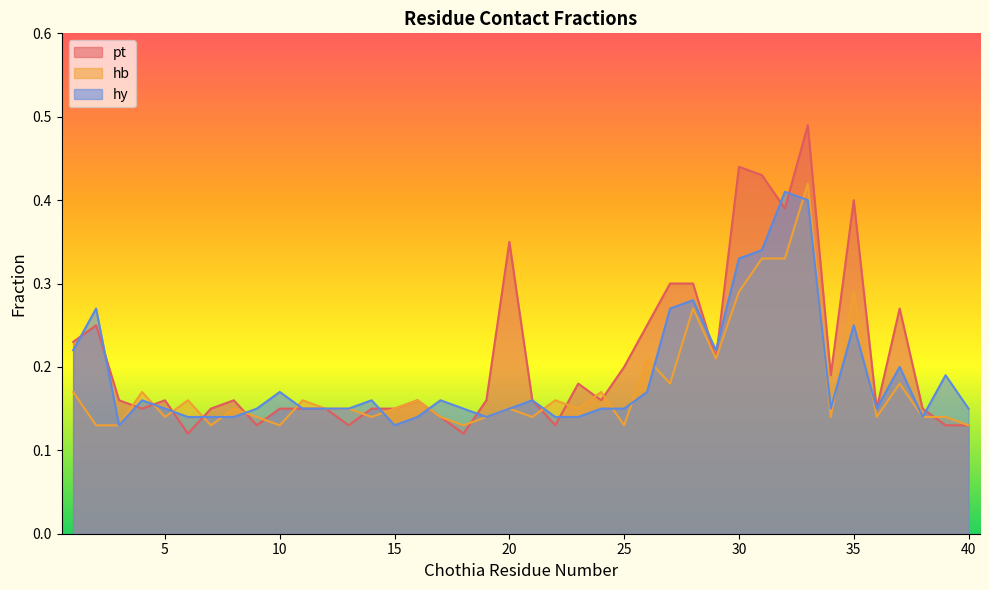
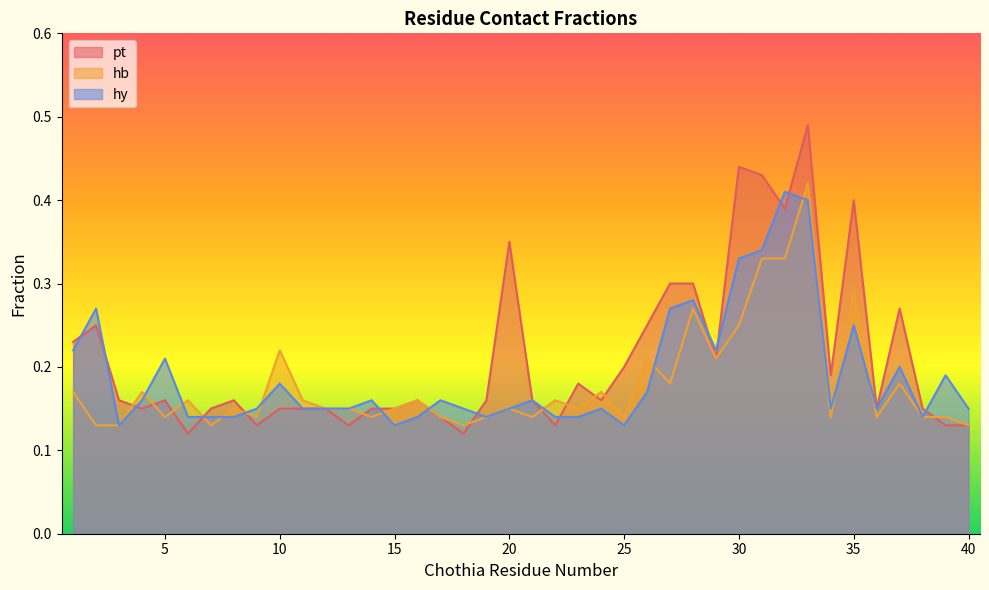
  {
    "pt": {
      "5": 0.16,
      "10": 0.15,
      "20": 0.35,
      "25": 0.20,
      "30": 0.44,
      "35": 0.40
    },
    "hb": {
      "5": 0.14,
-     "10": 0.13,
-     "25": 0.13,
-     "30": 0.29,
+     "10": 0.22,
+     "25": 0.14,
+     "30": 0.25,
      "35": 0.29
    },
    "hy": {
-     "5": 0.15,
-     "10": 0.17,
+     "5": 0.21,
+     "10": 0.18,
      "15": 0.13,
-     "25": 0.15,
+     "25": 0.13,
      "30": 0.33,
      "35": 0.25,
      "40": 0.15
    }
  }
